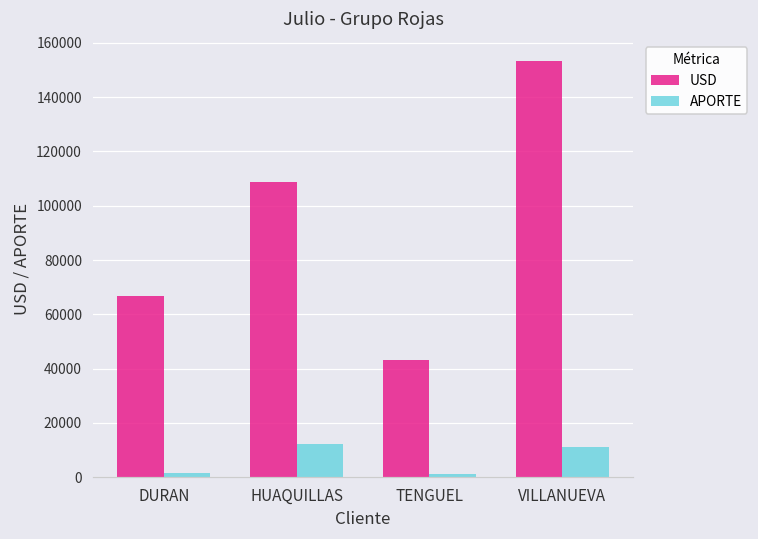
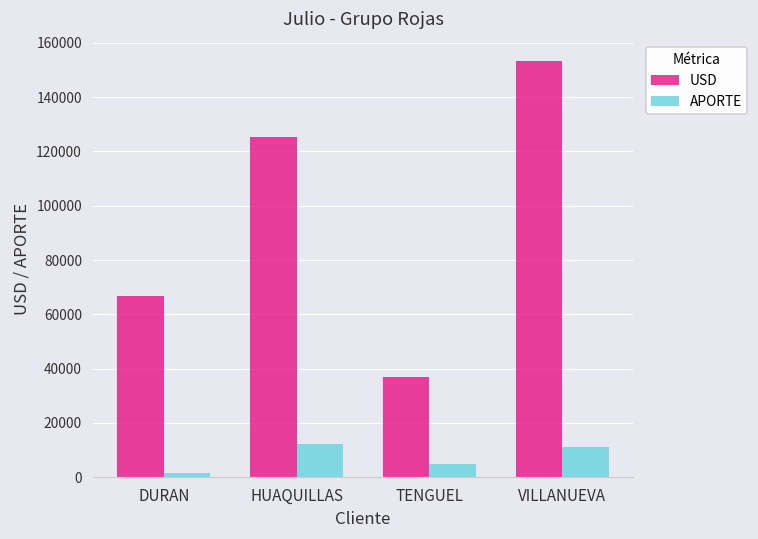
  {
    "USD": {
      "DURAN": 67000,
-     "HUAQUILLAS": 109000,
-     "TENGUEL": 43000,
+     "HUAQUILLAS": 126000,
+     "TENGUEL": 37000,
      "VILLANUEVA": 153000
    },
    "APORTE": {
      "DURAN": 2000,
      "HUAQUILLAS": 12000,
-     "TENGUEL": 1000,
+     "TENGUEL": 5000,
      "VILLANUEVA": 11000
    }
  }
